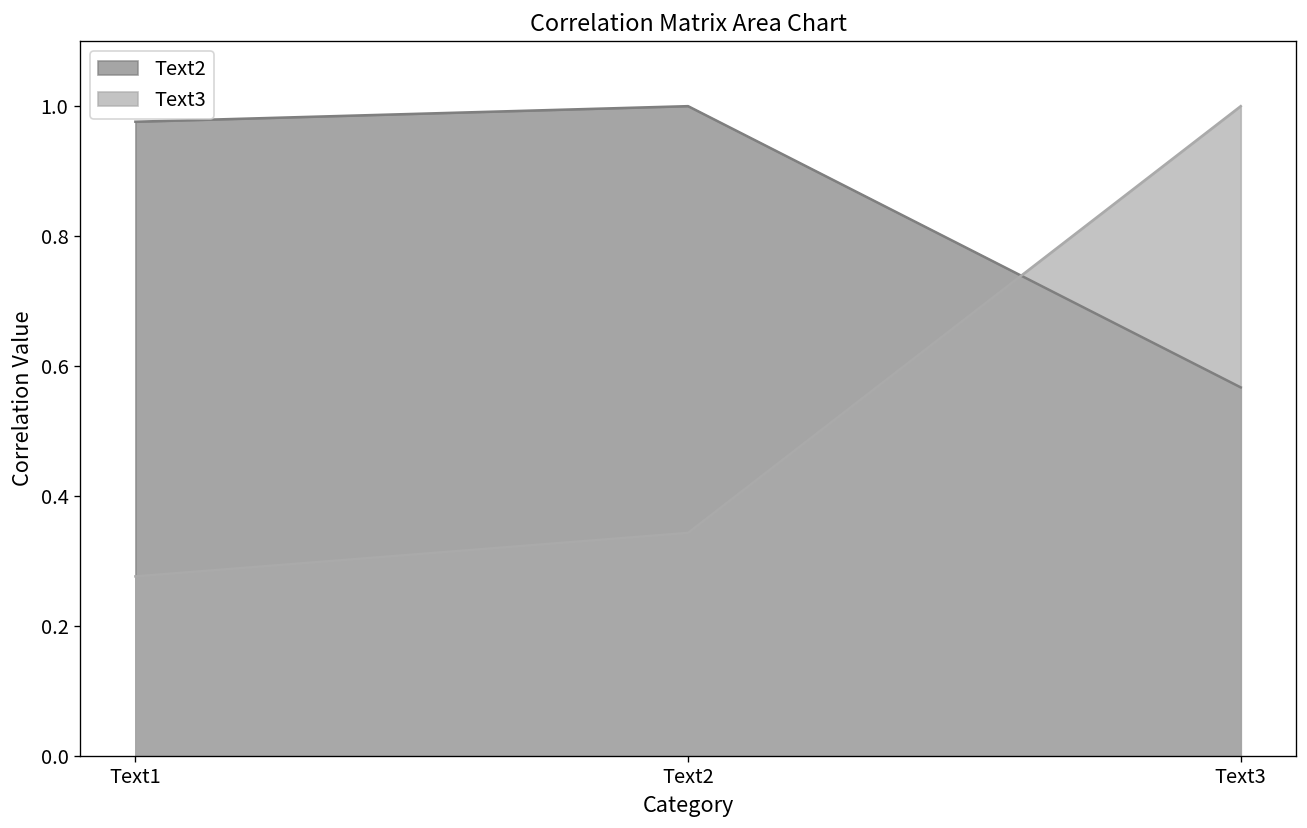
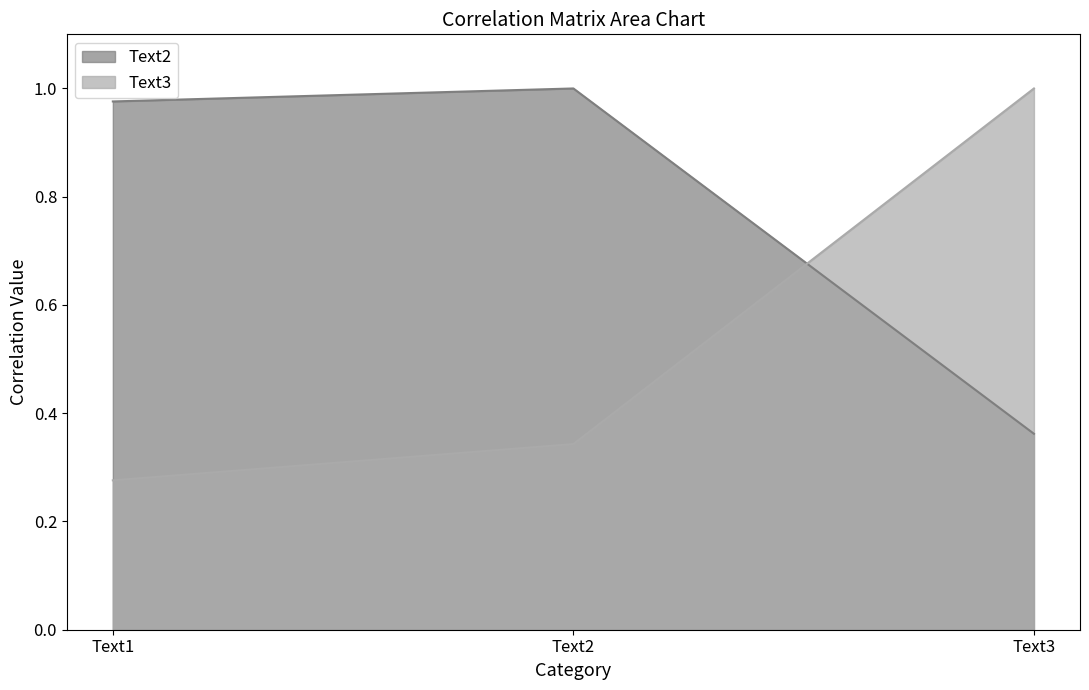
  {
    "Text2": {
      "Text1": 0.98,
      "Text2": 1.00,
-     "Text3": 0.57
+     "Text3": 0.36
    },
    "Text3": {
      "Text1": 0.28,
      "Text2": 0.34,
      "Text3": 1.00
    }
  }
